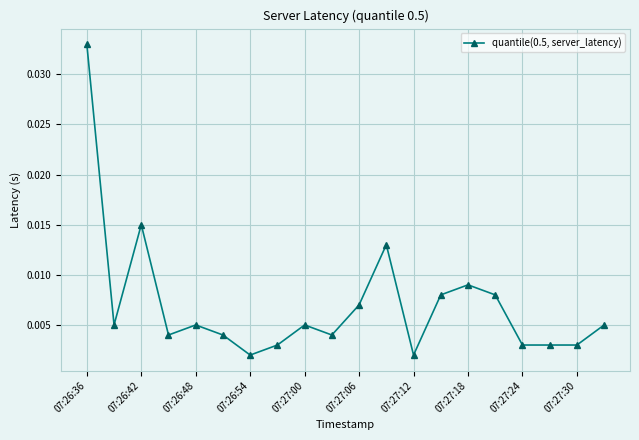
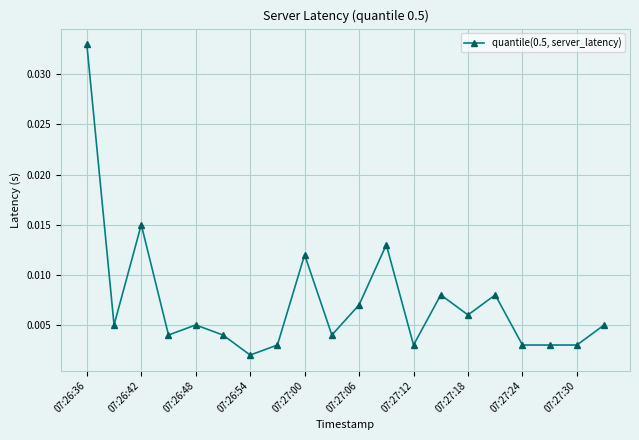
  {
    "07:26:36": 0.033,
    "07:26:42": 0.015,
    "07:26:48": 0.005,
    "07:26:54": 0.002,
-   "07:27:00": 0.005,
+   "07:27:00": 0.012,
    "07:27:06": 0.007,
-   "07:27:12": 0.002,
-   "07:27:18": 0.009,
+   "07:27:12": 0.003,
+   "07:27:18": 0.006,
    "07:27:24": 0.003,
    "07:27:30": 0.003
  }
